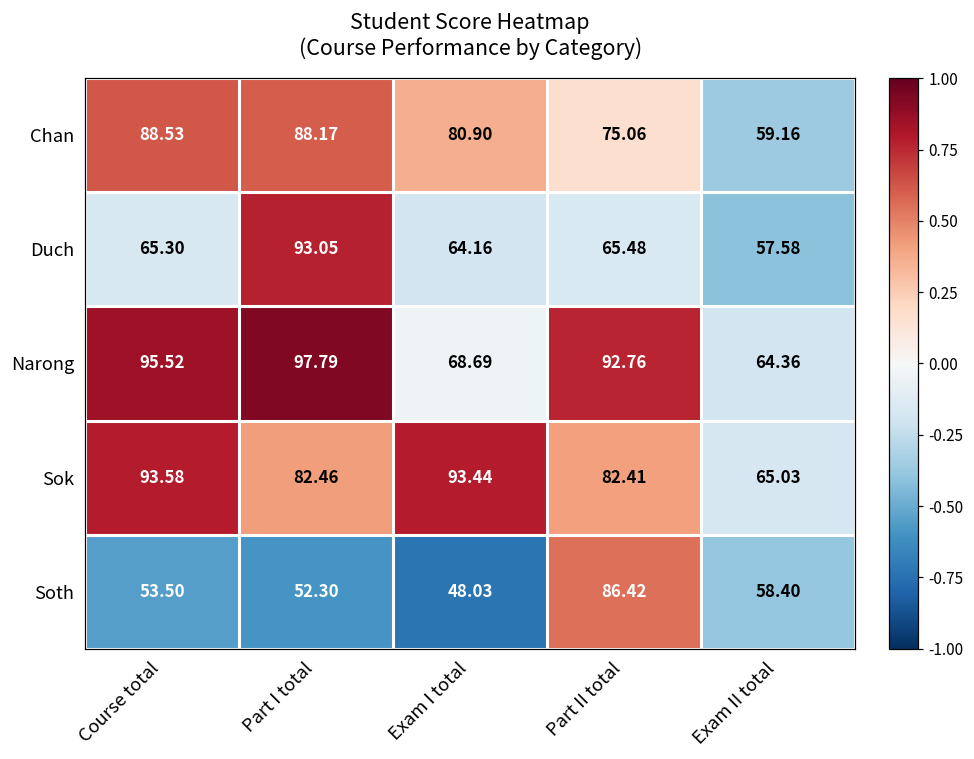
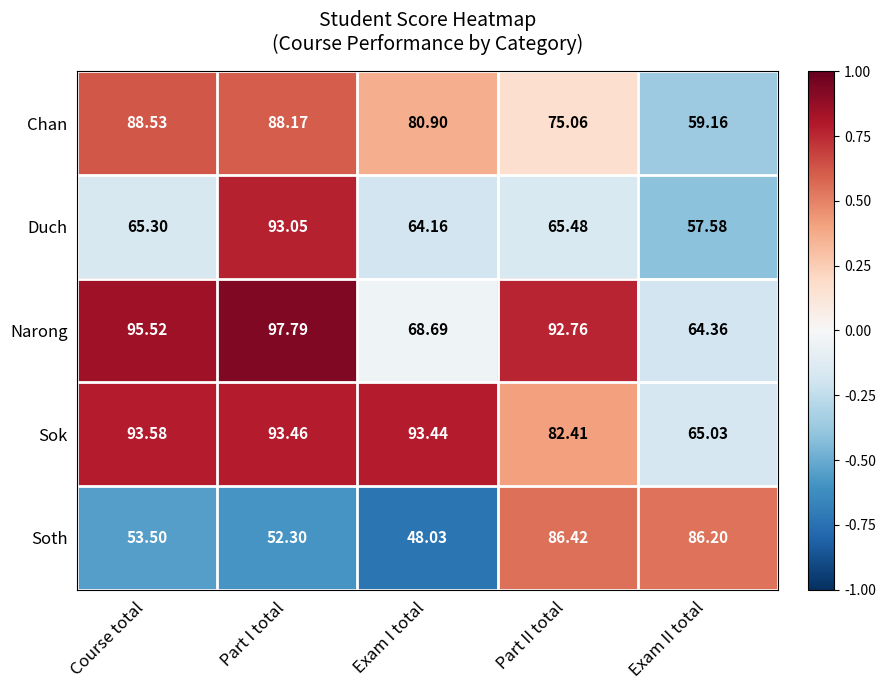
  {
    "Chan": {
      "Course total": 88.53,
      "Part I total": 88.17,
      "Exam I total": 80.90,
      "Part II total": 75.06,
      "Exam II total": 59.16
    },
    "Duch": {
      "Course total": 65.30,
      "Part I total": 93.05,
      "Exam I total": 64.16,
      "Part II total": 65.48,
      "Exam II total": 57.58
    },
    "Narong": {
      "Course total": 95.52,
      "Part I total": 97.79,
      "Exam I total": 68.69,
      "Part II total": 92.76,
      "Exam II total": 64.36
    },
    "Sok": {
      "Course total": 93.58,
-     "Part I total": 82.46,
+     "Part I total": 93.46,
      "Exam I total": 93.44,
      "Part II total": 82.41,
      "Exam II total": 65.03
    },
    "Soth": {
      "Course total": 53.50,
      "Part I total": 52.30,
      "Exam I total": 48.03,
      "Part II total": 86.42,
-     "Exam II total": 58.40
+     "Exam II total": 86.20
    }
  }
